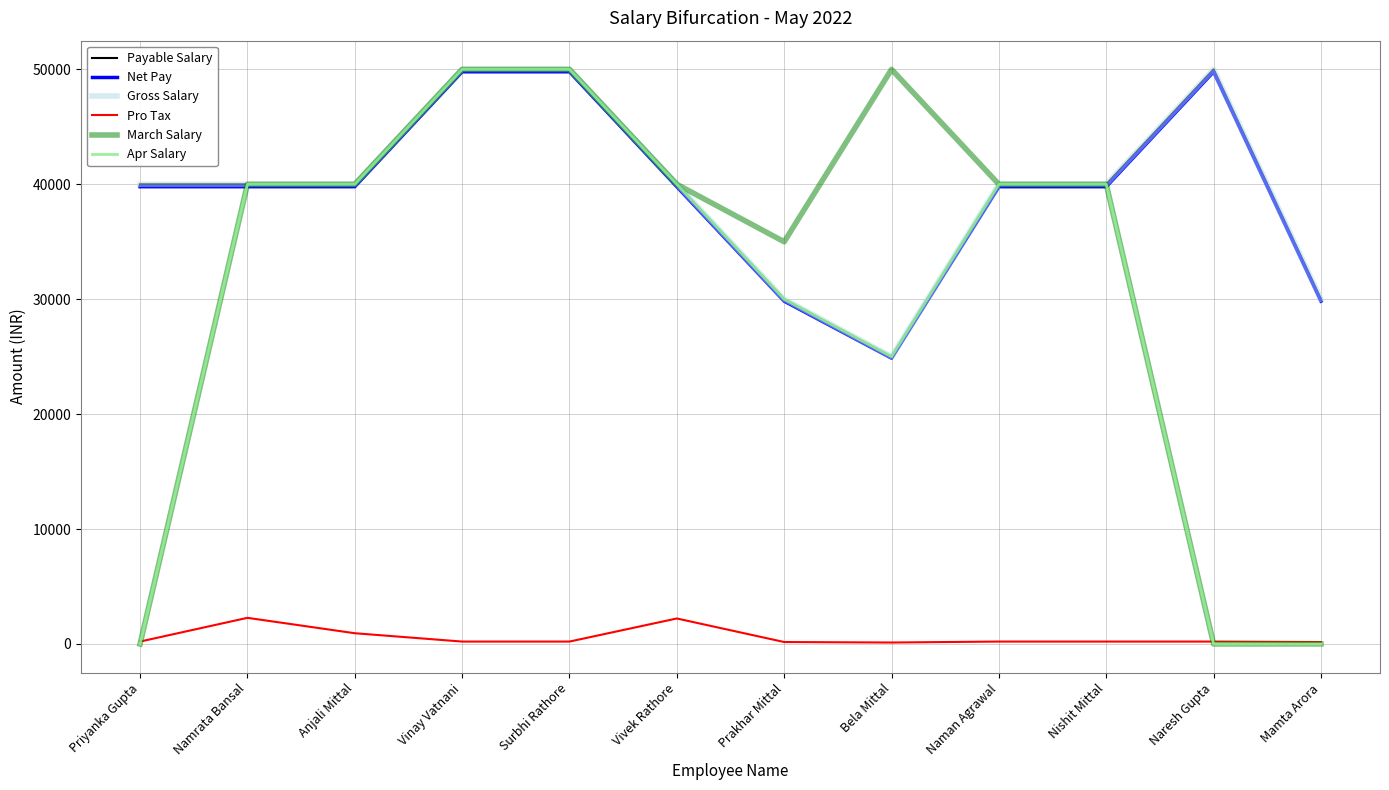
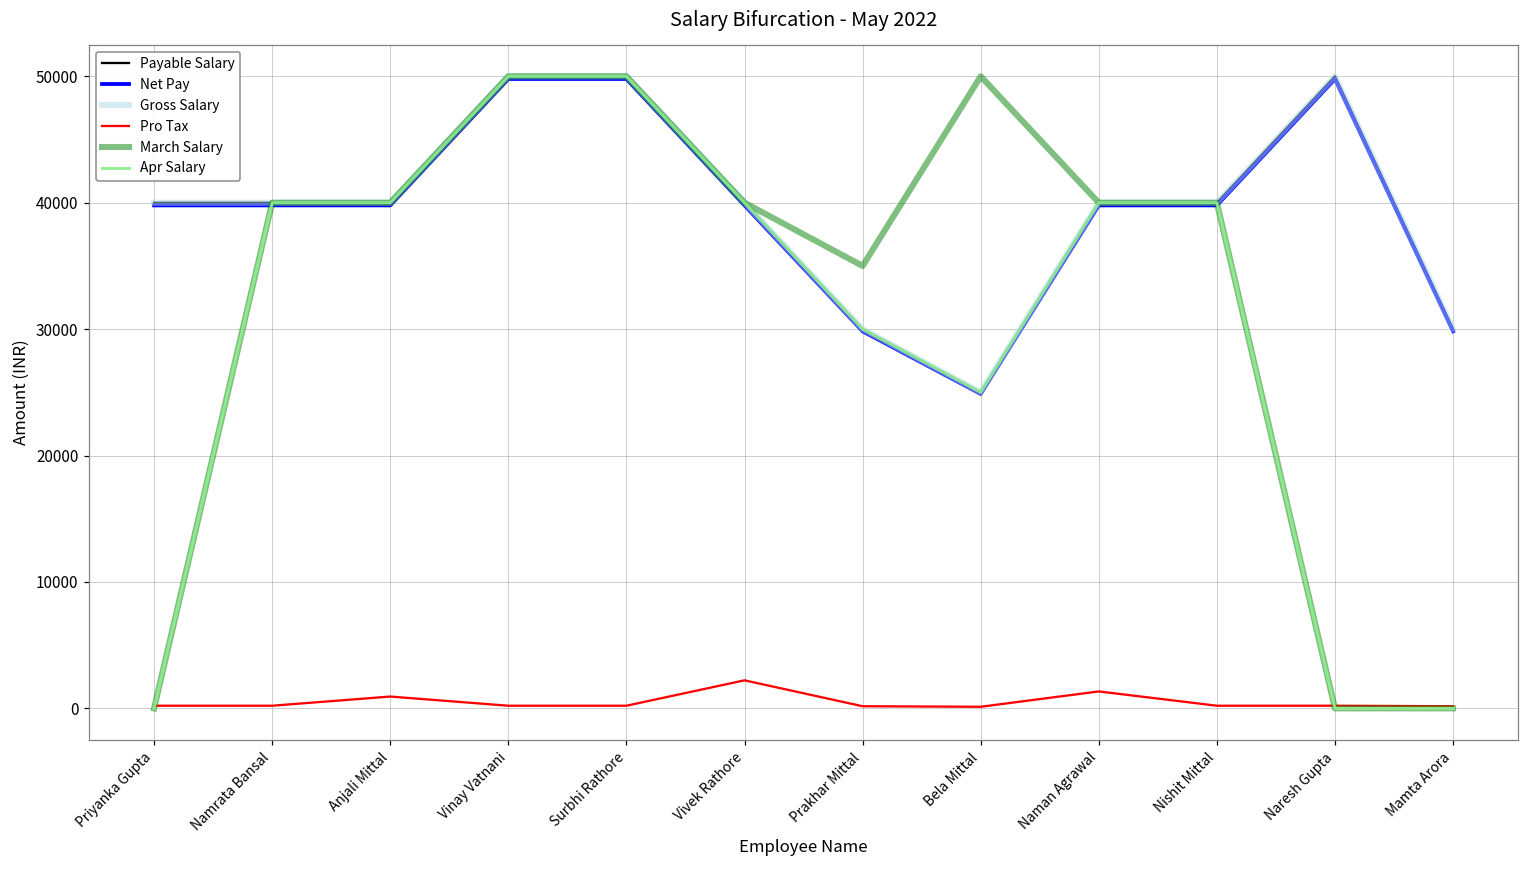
  {
    "Pro Tax": {
-     "Namrata Bansal": 2300,
+     "Namrata Bansal": 200,
      "Anjali Mittal": 900,
      "Vinay Vatnani": 200,
      "Surbhi Rathore": 200,
      "Vivek Rathore": 2200,
      "Prakhar Mittal": 200,
      "Bela Mittal": 100,
-     "Naman Agrawal": 200,
+     "Naman Agrawal": 1300,
      "Nishit Mittal": 200
    },
    "March Salary": {
      "Prakhar Mittal": 35000,
      "Bela Mittal": 50000
    }
  }
